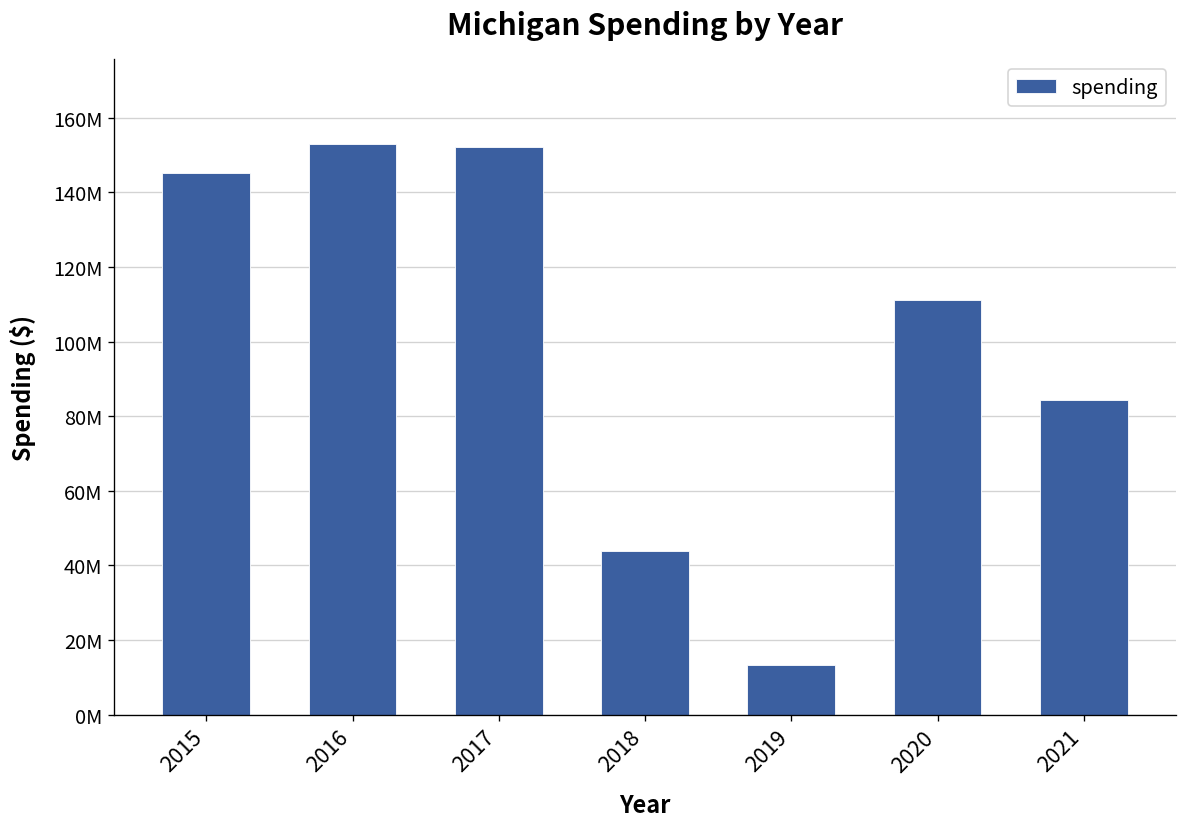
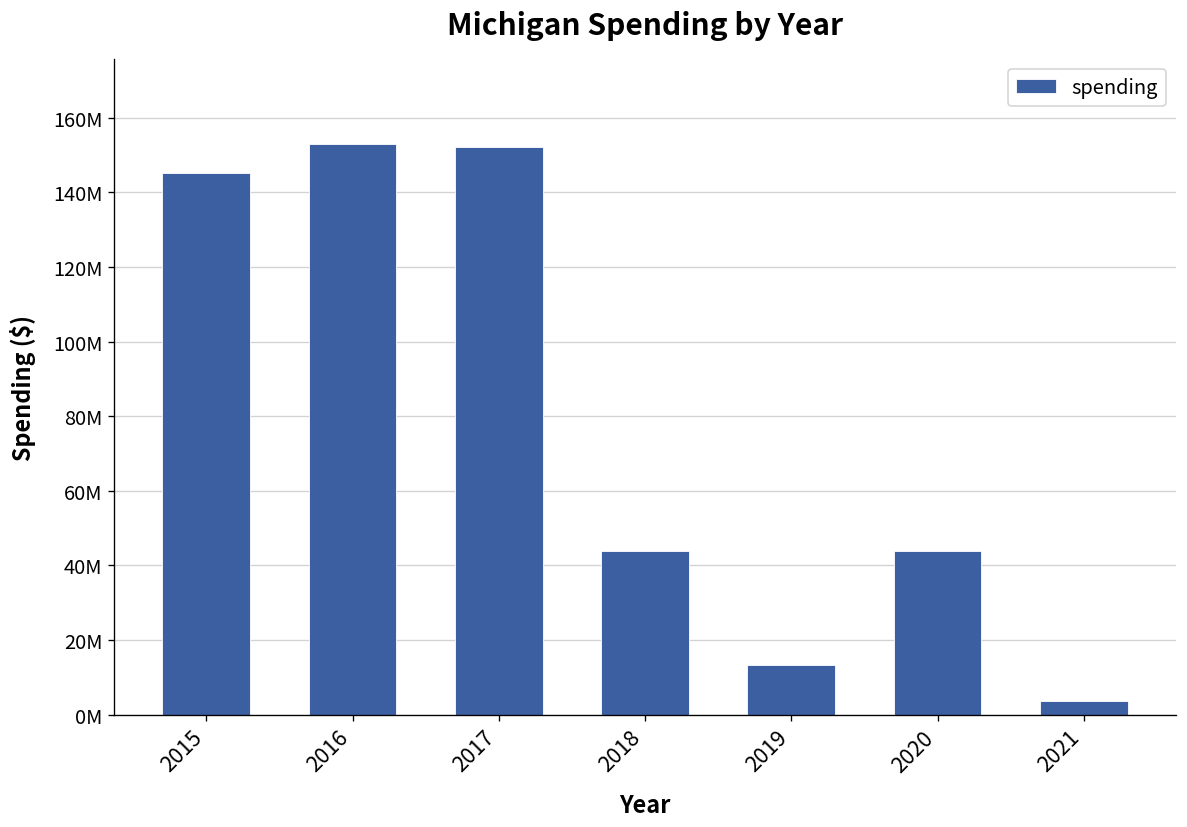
  {
    "2015": 145000000,
    "2016": 153000000,
    "2017": 152000000,
    "2018": 44000000,
    "2019": 13000000,
-   "2020": 111000000,
-   "2021": 84000000
+   "2020": 44000000,
+   "2021": 4000000
  }
